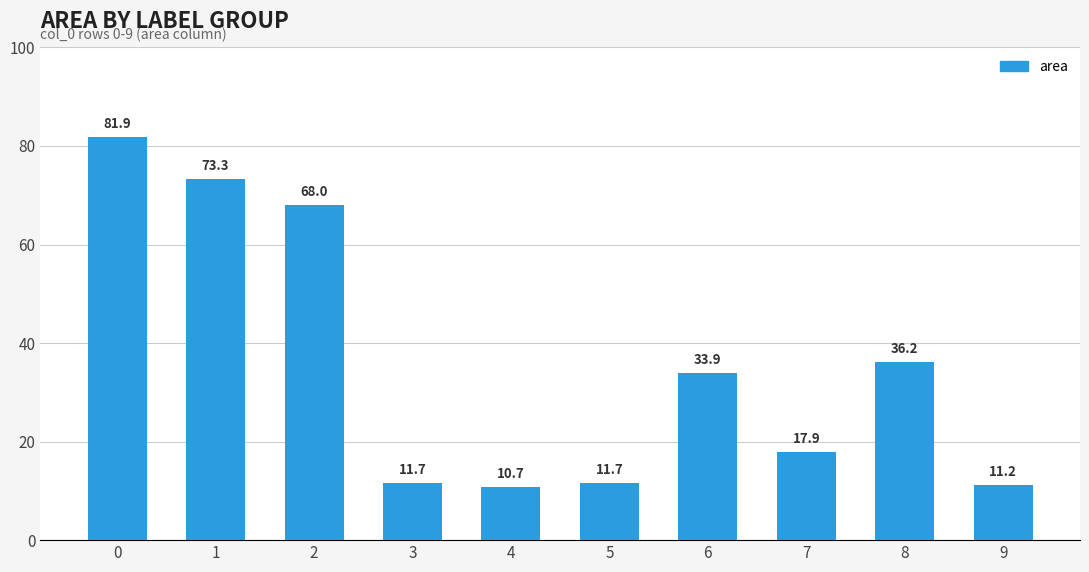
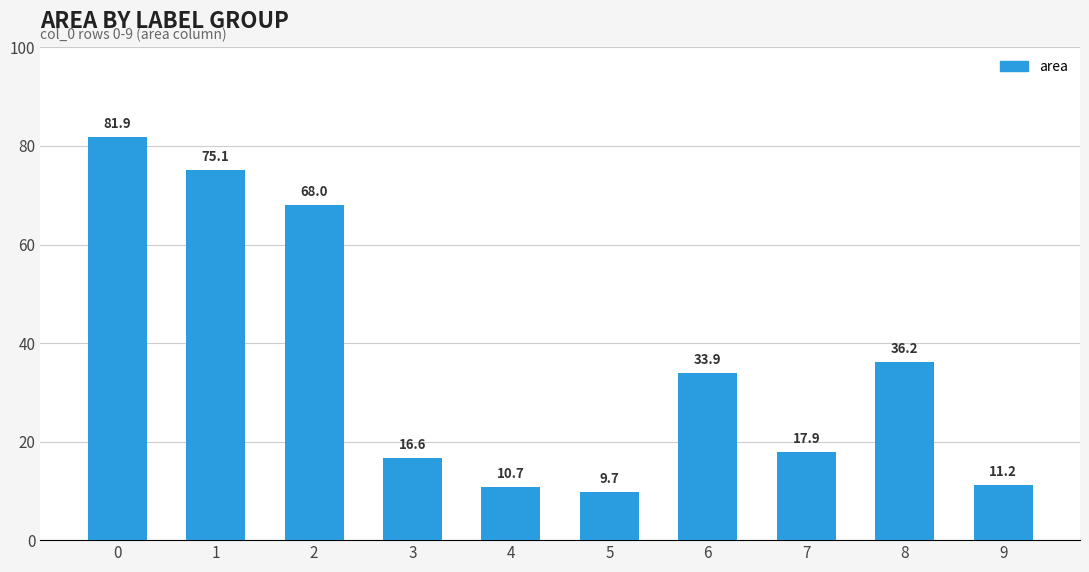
  {
    "0": 81.9,
-   "1": 73.3,
+   "1": 75.1,
    "2": 68.0,
-   "3": 11.7,
+   "3": 16.6,
    "4": 10.7,
-   "5": 11.7,
+   "5": 9.7,
    "6": 33.9,
    "7": 17.9,
    "8": 36.2,
    "9": 11.2
  }
